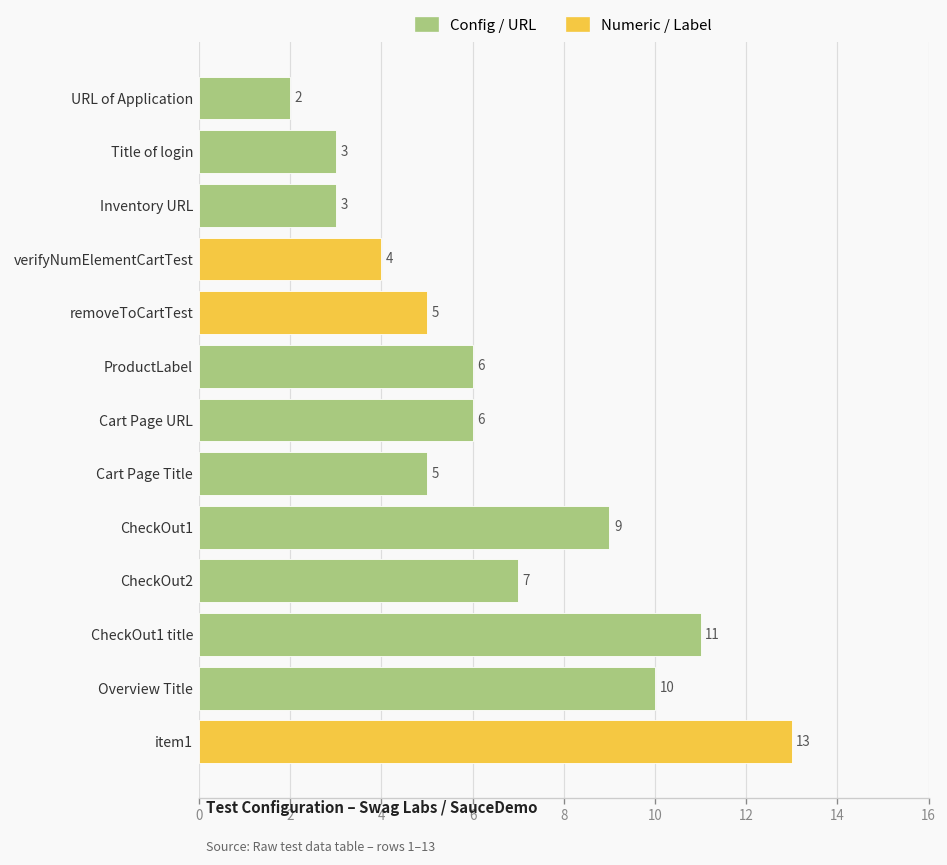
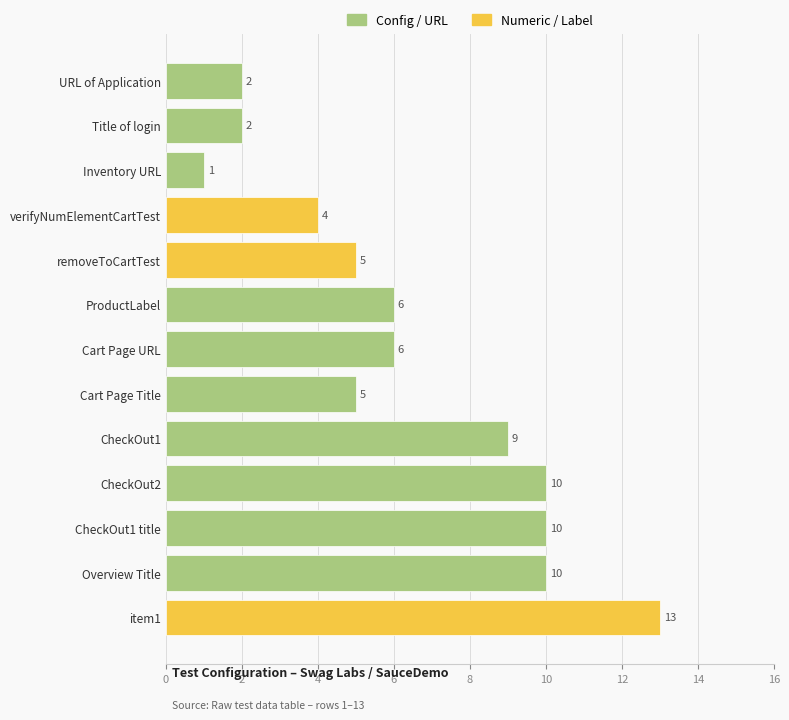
  {
    "URL of Application": 2,
-   "Title of login": 3,
-   "Inventory URL": 3,
+   "Title of login": 2,
+   "Inventory URL": 1,
    "verifyNumElementCartTest": 4,
    "removeToCartTest": 5,
    "ProductLabel": 6,
    "Cart Page URL": 6,
    "Cart Page Title": 5,
    "CheckOut1": 9,
-   "CheckOut2": 7,
-   "CheckOut1 title": 11,
+   "CheckOut2": 10,
+   "CheckOut1 title": 10,
    "Overview Title": 10,
    "item1": 13
  }
